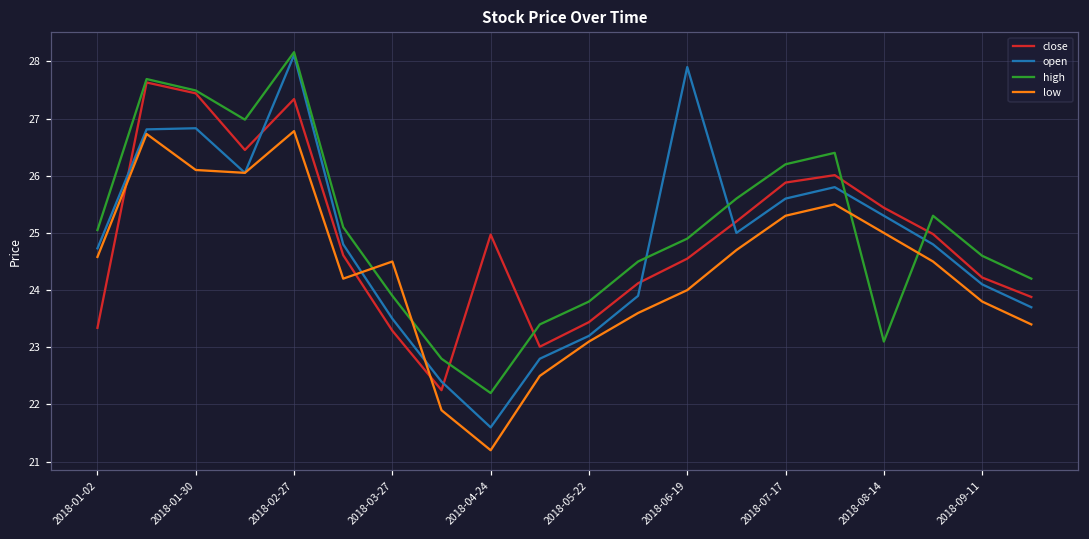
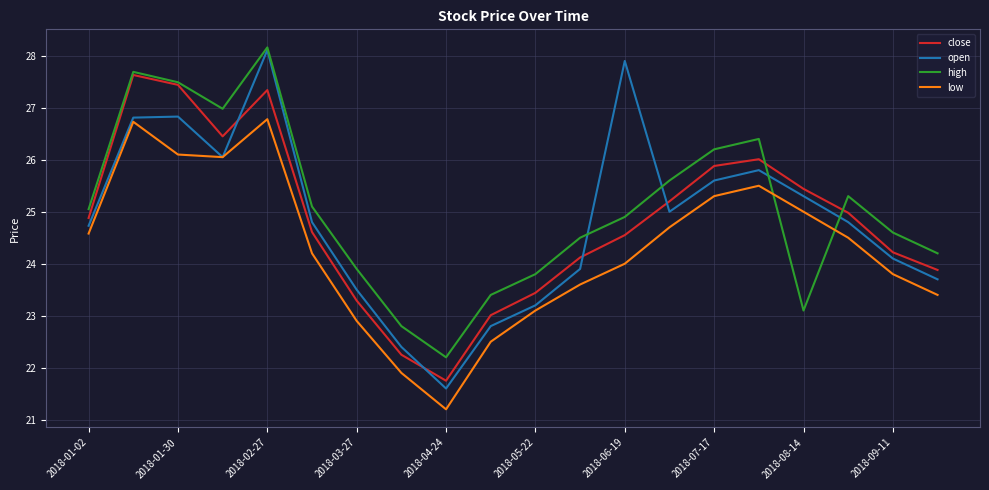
  {
    "close": {
-     "2018-01-02": 23.3,
+     "2018-01-02": 24.9,
      "2018-01-30": 27.4,
      "2018-02-27": 27.3,
      "2018-03-27": 23.3,
-     "2018-04-24": 25.0,
+     "2018-04-24": 21.8,
      "2018-05-22": 23.4,
      "2018-06-19": 24.6,
      "2018-07-17": 25.9,
      "2018-08-14": 25.4,
      "2018-09-11": 24.2
    },
    "open": {
      "2018-01-02": 24.7,
      "2018-01-30": 26.8,
      "2018-02-27": 28.1,
      "2018-03-27": 23.5,
      "2018-04-24": 21.6,
      "2018-05-22": 23.2,
      "2018-06-19": 27.9,
      "2018-07-17": 25.6,
      "2018-08-14": 25.3,
      "2018-09-11": 24.1
    },
    "high": {
      "2018-01-02": 25.1,
      "2018-01-30": 27.5,
      "2018-02-27": 28.2,
      "2018-03-27": 23.9,
      "2018-04-24": 22.2,
      "2018-05-22": 23.8,
      "2018-06-19": 24.9,
      "2018-07-17": 26.2,
      "2018-08-14": 23.1,
      "2018-09-11": 24.6
    },
    "low": {
      "2018-01-02": 24.6,
      "2018-01-30": 26.1,
      "2018-02-27": 26.8,
-     "2018-03-27": 24.5,
+     "2018-03-27": 22.9,
      "2018-04-24": 21.2,
      "2018-05-22": 23.1,
      "2018-06-19": 24.0,
      "2018-07-17": 25.3,
      "2018-08-14": 25.0,
      "2018-09-11": 23.8
    }
  }
